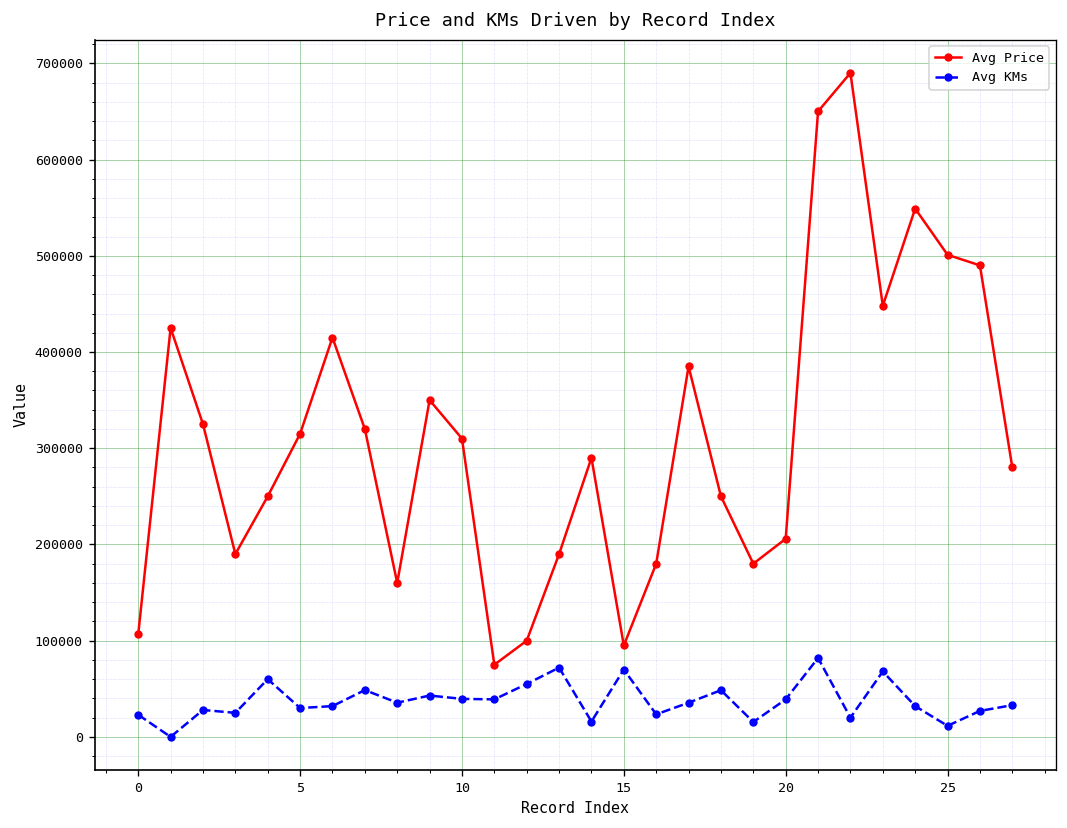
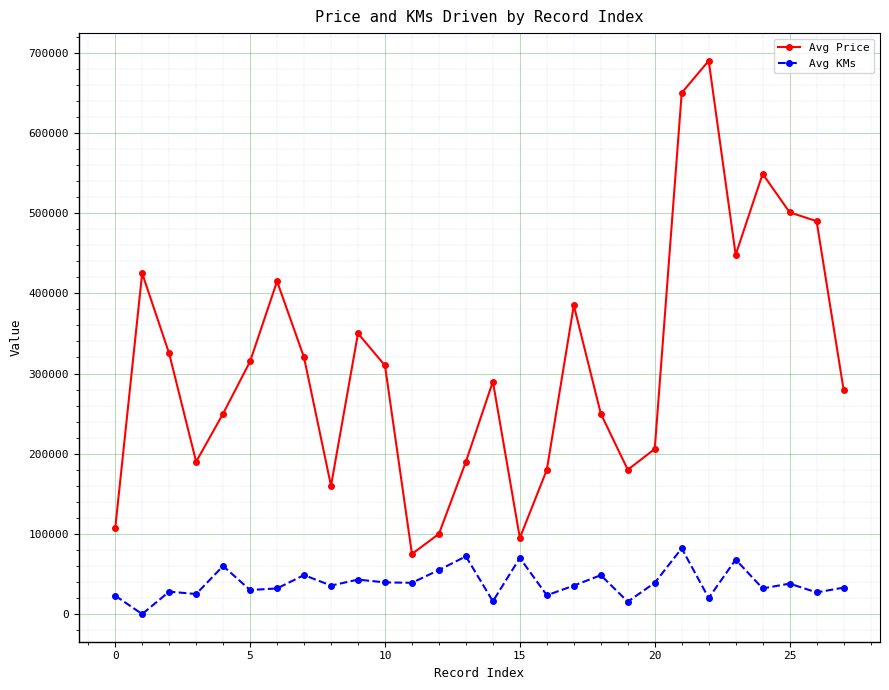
  {
    "Avg Price": {
      "0": 110000,
      "5": 320000,
      "10": 310000,
      "15": 100000,
      "20": 210000,
      "25": 500000
    },
    "Avg KMs": {
      "0": 20000,
      "5": 30000,
      "10": 40000,
      "15": 70000,
      "20": 40000,
-     "25": 10000
+     "25": 40000
    }
  }
